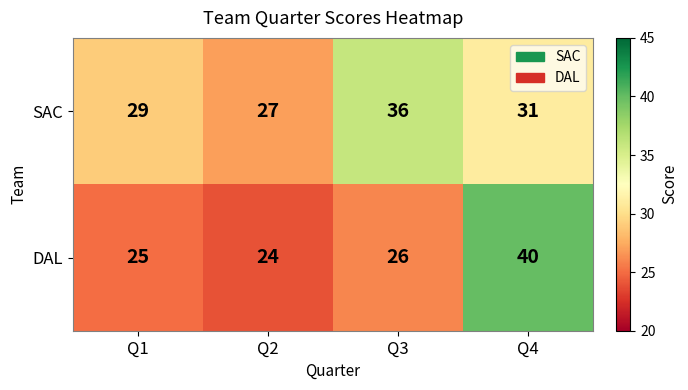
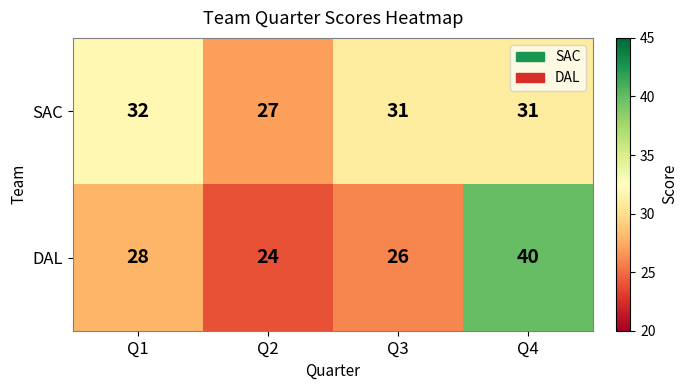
  {
    "SAC": {
-     "Q1": 29,
+     "Q1": 32,
      "Q2": 27,
-     "Q3": 36,
+     "Q3": 31,
      "Q4": 31
    },
    "DAL": {
-     "Q1": 25,
+     "Q1": 28,
      "Q2": 24,
      "Q3": 26,
      "Q4": 40
    }
  }
